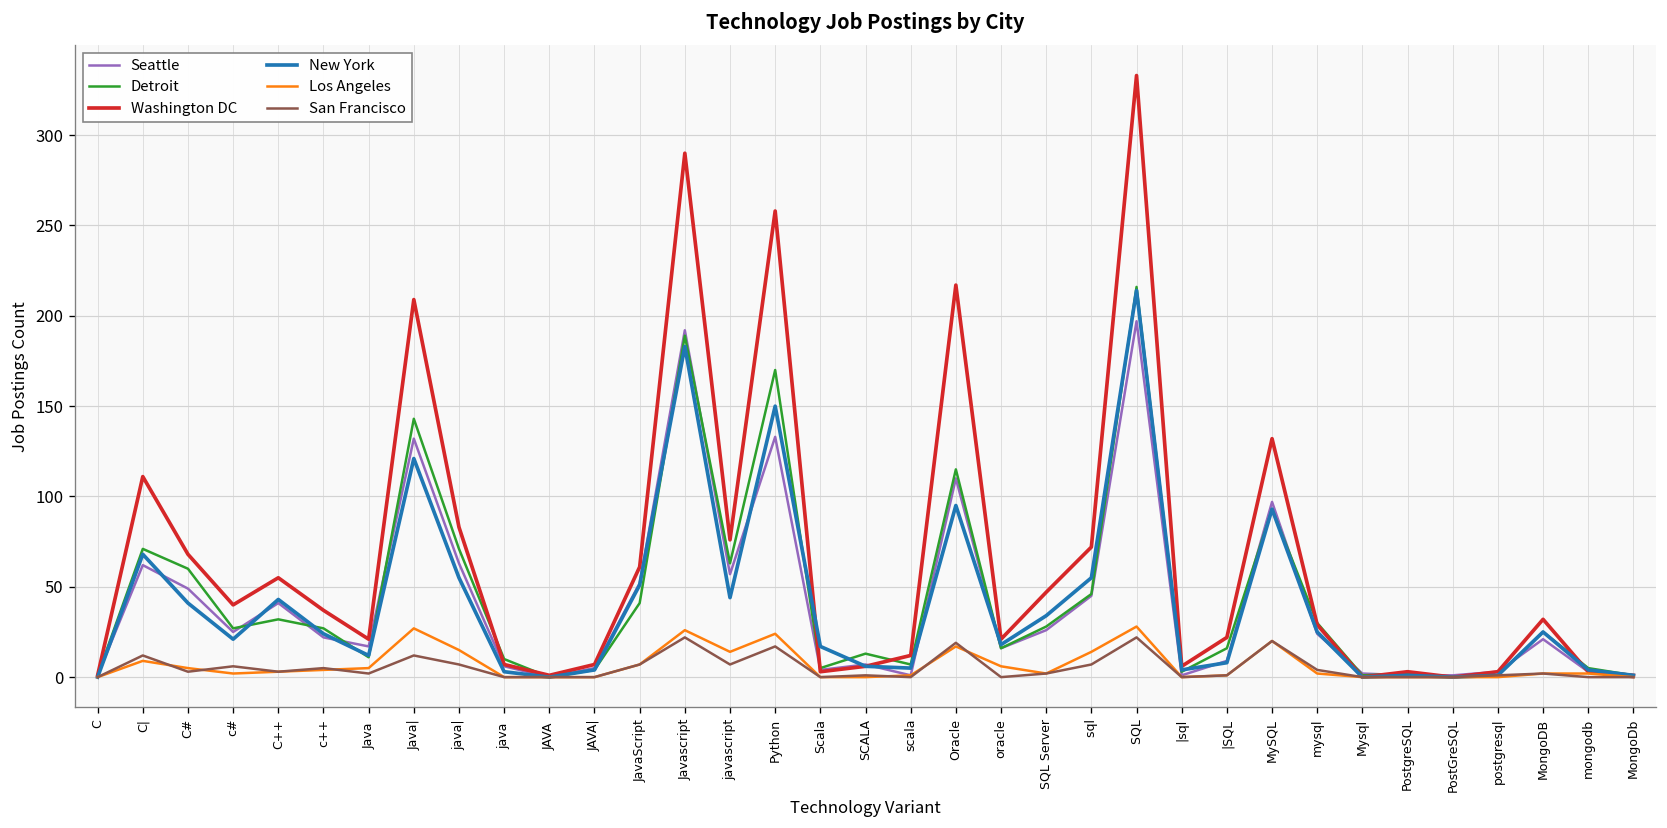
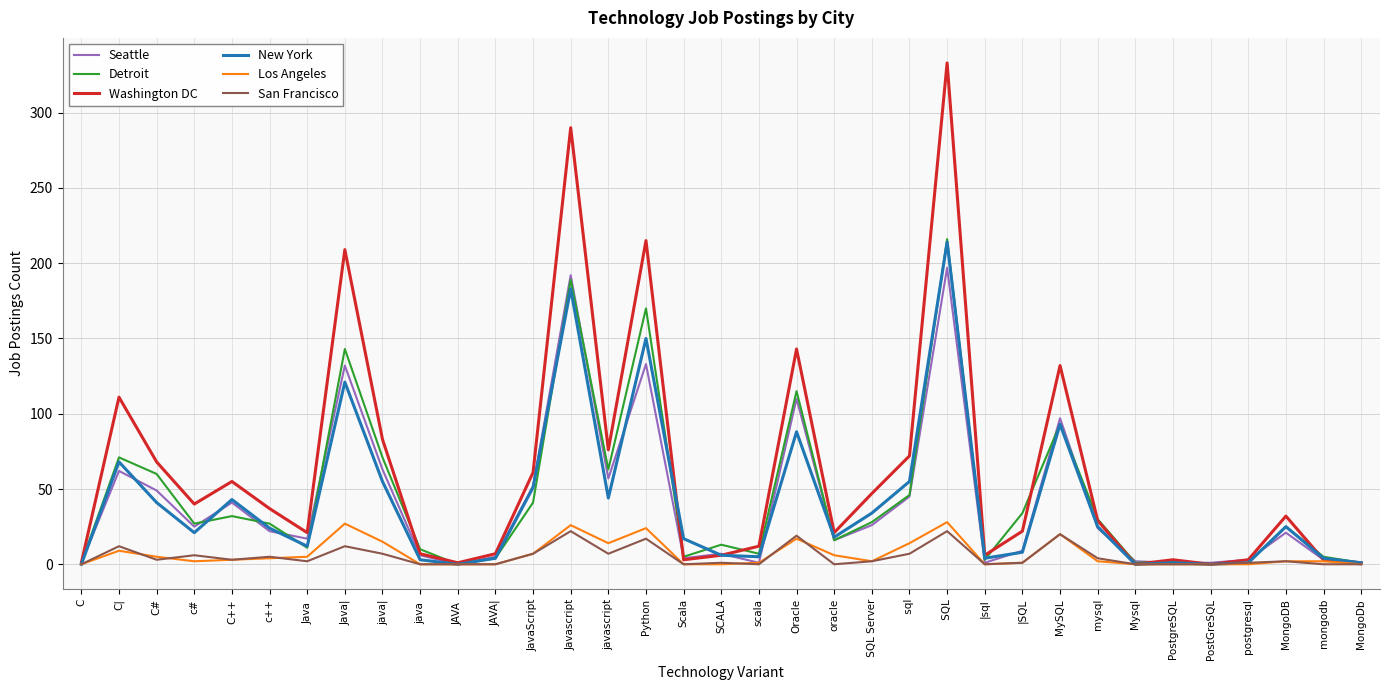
  {
    "Seattle": {
      "C|": 62,
      "C#": 49,
      "c#": 25,
      "C++": 41,
      "c++": 22,
      "Java": 17,
      "Java|": 132,
      "java|": 63,
      "Javascript": 192,
      "javascript": 57,
      "Python": 133,
      "Oracle": 110,
      "SQL Server": 26,
      "SQL": 197,
      "MySQL": 97,
      "MongoDB": 21
    },
    "Detroit": {
      "C|": 71,
      "C#": 60,
      "c#": 27,
      "C++": 32,
      "c++": 27,
      "Java|": 143,
      "java|": 71,
      "java": 10,
      "JavaScript": 41,
      "Javascript": 189,
      "javascript": 63,
      "Python": 170,
      "SCALA": 13,
      "scala": 7,
      "Oracle": 115,
      "SQL Server": 28,
      "SQL": 216,
-     "|SQL": 16
+     "|SQL": 34
    },
    "Washington DC": {
      "C|": 111,
      "C#": 68,
      "c#": 40,
      "C++": 55,
      "c++": 37,
      "Java": 21,
      "Java|": 209,
      "java|": 83,
      "JAVA|": 7,
      "JavaScript": 61,
      "Javascript": 290,
      "javascript": 76,
-     "Python": 258,
+     "Python": 215,
      "scala": 12,
-     "Oracle": 217,
+     "Oracle": 143,
      "oracle": 21,
      "SQL Server": 47,
      "sql": 72,
      "SQL": 333,
      "|sql": 6,
      "|SQL": 22,
      "MySQL": 132,
      "MongoDB": 32
    },
    "New York": {
      "C|": 68,
      "C#": 41,
      "c#": 21,
      "C++": 43,
      "c++": 24,
      "Java|": 121,
      "java|": 55,
      "java": 3,
      "Javascript": 183,
      "javascript": 44,
      "Python": 150,
      "Scala": 17,
      "scala": 5,
-     "Oracle": 95,
+     "Oracle": 88,
      "oracle": 18,
      "SQL Server": 34,
      "sql": 55,
      "SQL": 214
    },
    "Los Angeles": {
      "C|": 9,
      "C#": 5,
      "c#": 2,
      "Java": 5,
      "Java|": 27,
      "java|": 15,
      "Javascript": 26,
      "javascript": 14,
      "Python": 24,
      "Oracle": 17,
      "oracle": 6,
      "sql": 14,
      "SQL": 28,
      "mysql": 2
    },
    "San Francisco": {
      "C|": 12,
      "C#": 3,
      "c#": 6,
      "Java": 2,
      "Java|": 12,
      "java|": 7,
      "Javascript": 22,
      "javascript": 7,
      "Python": 17,
      "Oracle": 19,
      "oracle": 0,
      "sql": 7,
      "SQL": 22,
      "mysql": 4,
      "mongodb": 0
    }
  }
